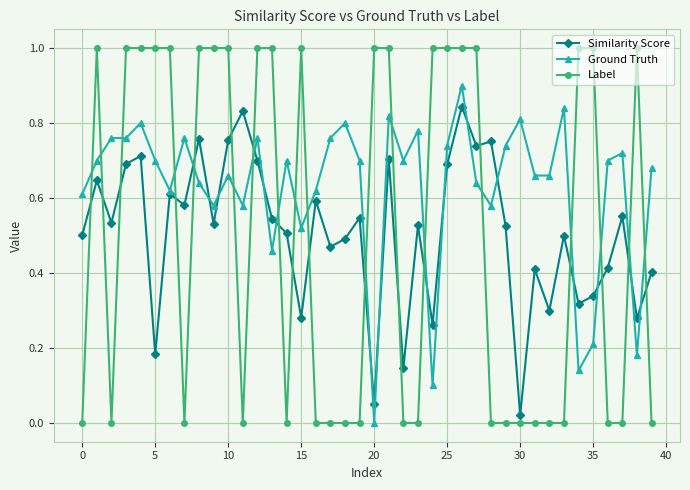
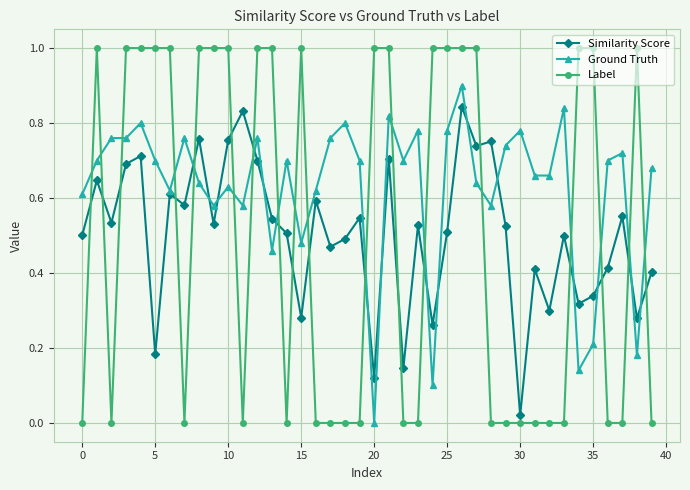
  {
    "Similarity Score": {
      "0": 0.50,
      "5": 0.18,
      "10": 0.76,
      "15": 0.28,
-     "20": 0.05,
-     "25": 0.69,
+     "20": 0.12,
+     "25": 0.51,
      "30": 0.02,
      "35": 0.34
    },
    "Ground Truth": {
      "0": 0.61,
      "5": 0.70,
-     "10": 0.66,
-     "15": 0.52,
+     "10": 0.63,
+     "15": 0.48,
      "20": 0.00,
-     "25": 0.74,
-     "30": 0.81,
+     "25": 0.78,
+     "30": 0.78,
      "35": 0.21
    },
    "Label": {
      "0": 0.00,
      "5": 1.00,
      "10": 1.00,
      "15": 1.00,
      "20": 1.00,
      "25": 1.00,
      "30": 0.00
    }
  }
